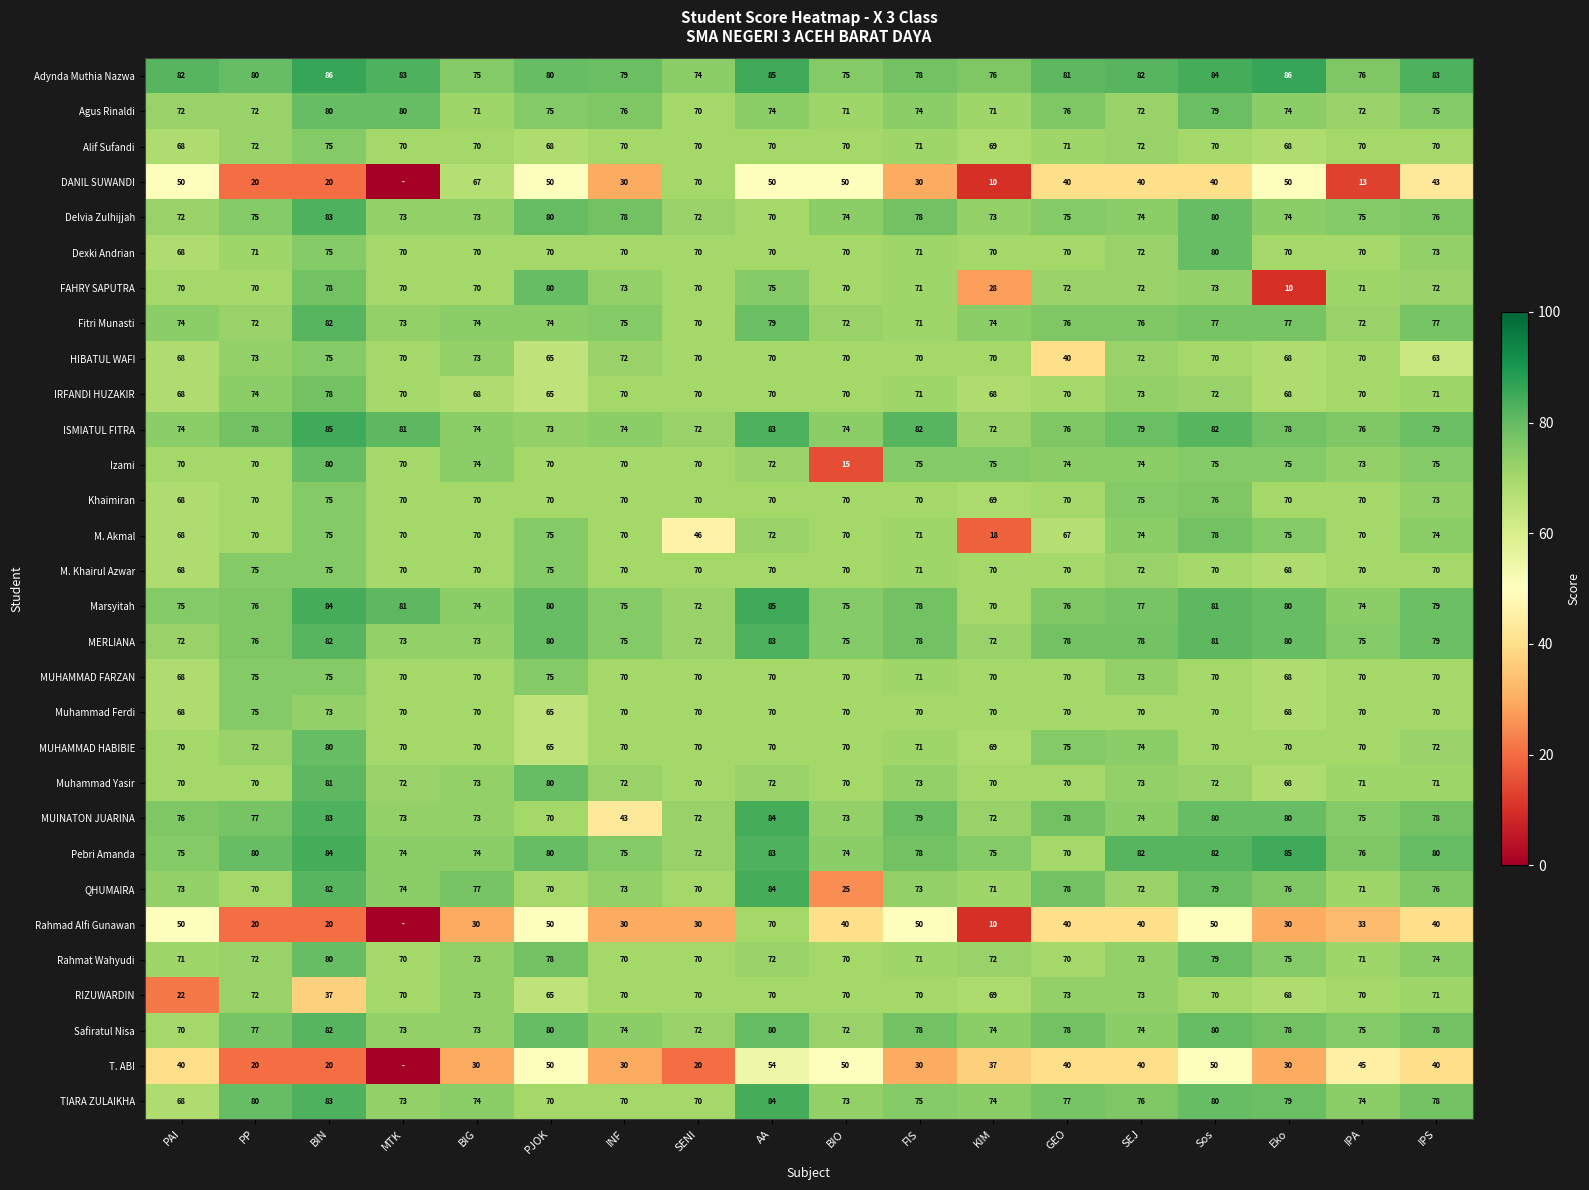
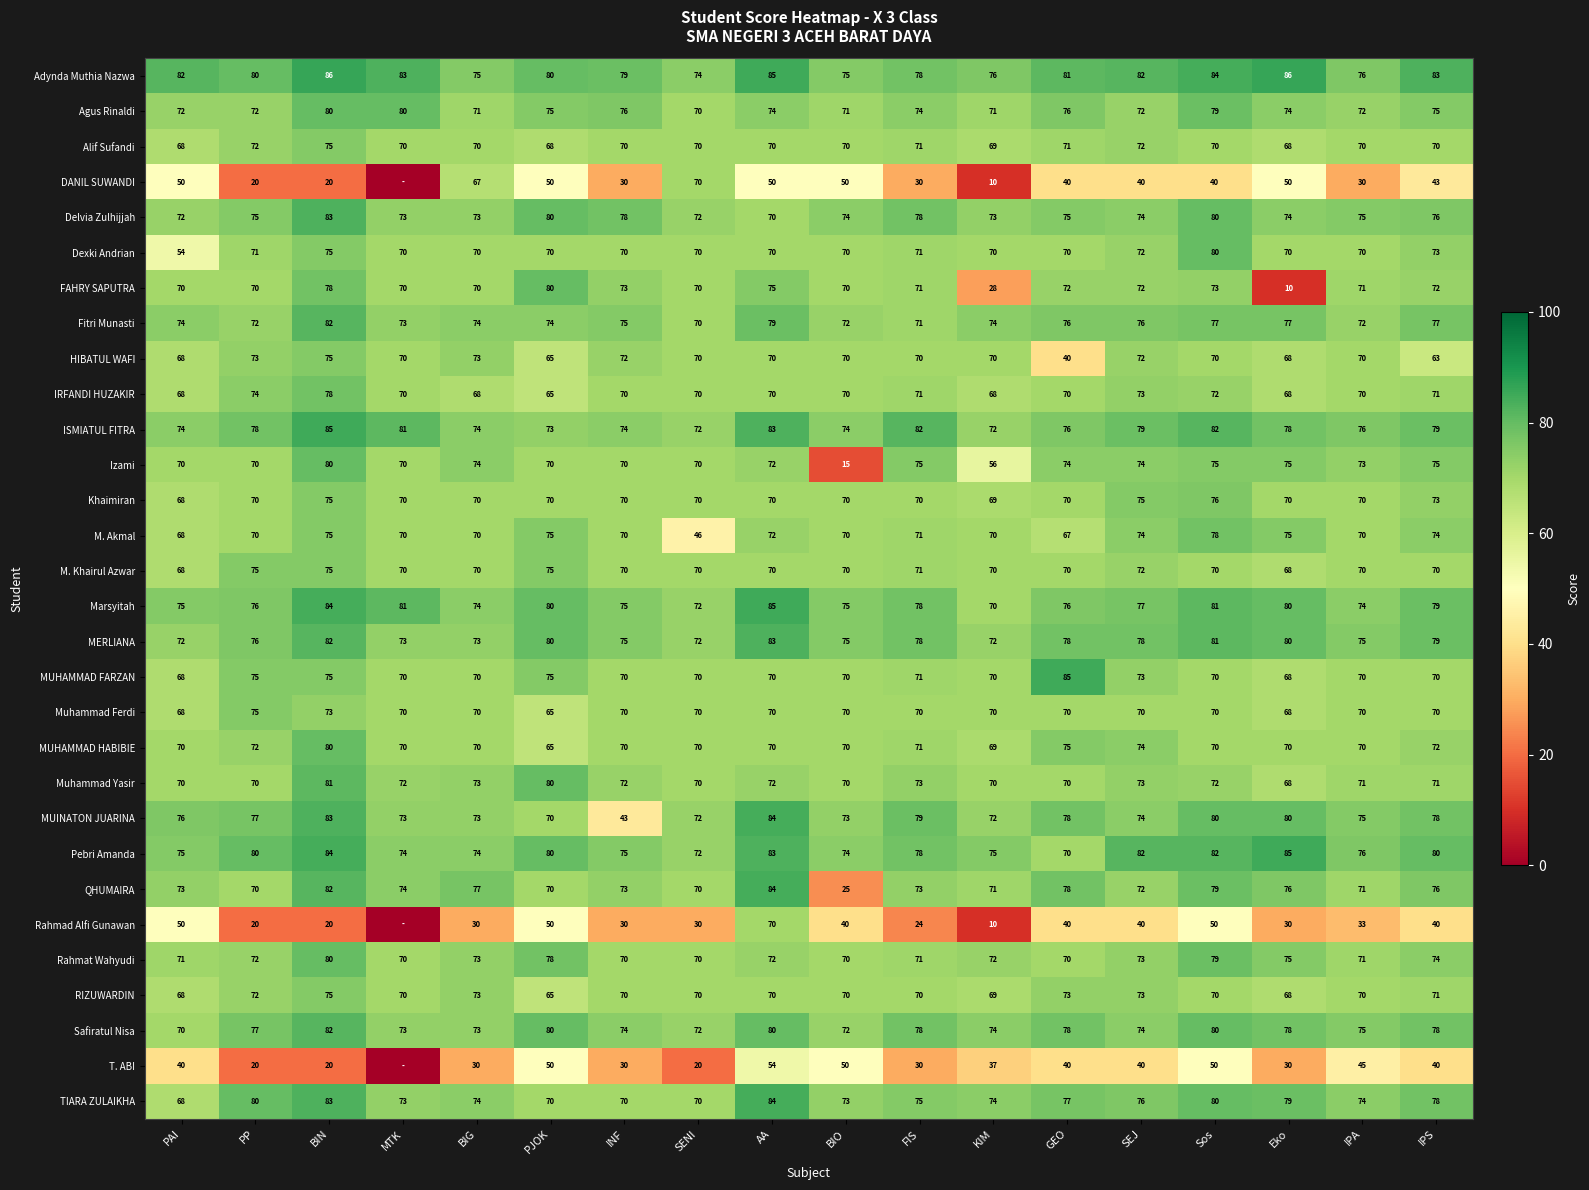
  {
    "DANIL SUWANDI": {
      "PAI": 50,
      "PP": 20,
      "BIN": 20,
      "BIG": 67,
      "PJOK": 50,
      "INF": 30,
      "SENI": 70,
      "AA": 50,
      "BIO": 50,
      "FIS": 30,
      "KIM": 10,
      "GEO": 40,
      "SEJ": 40,
      "Sos": 40,
      "Eko": 50,
-     "IPA": 13,
+     "IPA": 30,
      "IPS": 43
    },
    "Dexki Andrian": {
-     "PAI": 68,
+     "PAI": 54,
      "PP": 71,
      "BIN": 75,
      "MTK": 70,
      "BIG": 70,
      "PJOK": 70,
      "INF": 70,
      "SENI": 70,
      "AA": 70,
      "BIO": 70,
      "FIS": 71,
      "KIM": 70,
      "GEO": 70,
      "SEJ": 72,
      "Sos": 80,
      "Eko": 70,
      "IPA": 70,
      "IPS": 73
    },
    "Izami": {
      "PAI": 70,
      "PP": 70,
      "BIN": 80,
      "MTK": 70,
      "BIG": 74,
      "PJOK": 70,
      "INF": 70,
      "SENI": 70,
      "AA": 72,
      "BIO": 15,
      "FIS": 75,
-     "KIM": 75,
+     "KIM": 56,
      "GEO": 74,
      "SEJ": 74,
      "Sos": 75,
      "Eko": 75,
      "IPA": 73,
      "IPS": 75
    },
    "M. Akmal": {
      "PAI": 68,
      "PP": 70,
      "BIN": 75,
      "MTK": 70,
      "BIG": 70,
      "PJOK": 75,
      "INF": 70,
      "SENI": 46,
      "AA": 72,
      "BIO": 70,
      "FIS": 71,
-     "KIM": 18,
+     "KIM": 70,
      "GEO": 67,
      "SEJ": 74,
      "Sos": 78,
      "Eko": 75,
      "IPA": 70,
      "IPS": 74
    },
    "MUHAMMAD FARZAN": {
      "PAI": 68,
      "PP": 75,
      "BIN": 75,
      "MTK": 70,
      "BIG": 70,
      "PJOK": 75,
      "INF": 70,
      "SENI": 70,
      "AA": 70,
      "BIO": 70,
      "FIS": 71,
      "KIM": 70,
-     "GEO": 70,
+     "GEO": 85,
      "SEJ": 73,
      "Sos": 70,
      "Eko": 68,
      "IPA": 70,
      "IPS": 70
    },
    "Rahmad Alfi Gunawan": {
      "PAI": 50,
      "PP": 20,
      "BIN": 20,
      "BIG": 30,
      "PJOK": 50,
      "INF": 30,
      "SENI": 30,
      "AA": 70,
      "BIO": 40,
-     "FIS": 50,
+     "FIS": 24,
      "KIM": 10,
      "GEO": 40,
      "SEJ": 40,
      "Sos": 50,
      "Eko": 30,
      "IPA": 33,
      "IPS": 40
    },
    "RIZUWARDIN": {
-     "PAI": 22,
+     "PAI": 68,
      "PP": 72,
-     "BIN": 37,
+     "BIN": 75,
      "MTK": 70,
      "BIG": 73,
      "PJOK": 65,
      "INF": 70,
      "SENI": 70,
      "AA": 70,
      "BIO": 70,
      "FIS": 70,
      "KIM": 69,
      "GEO": 73,
      "SEJ": 73,
      "Sos": 70,
      "Eko": 68,
      "IPA": 70,
      "IPS": 71
    }
  }
